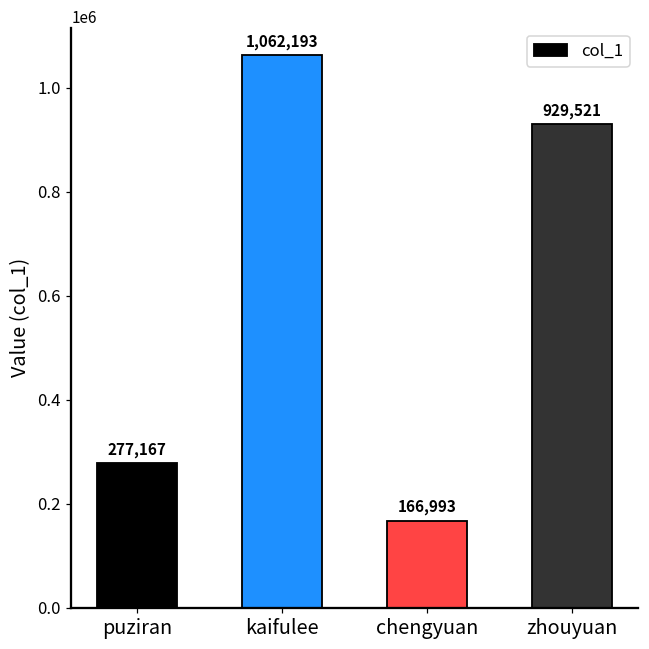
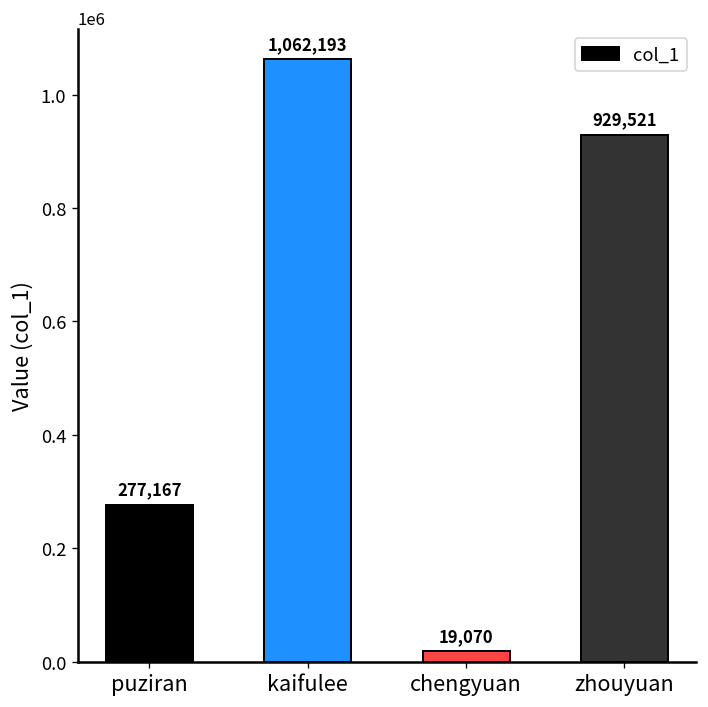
  {
    "puziran": "277,167",
    "kaifulee": "1,062,193",
-   "chengyuan": "166,993",
+   "chengyuan": "19,070",
    "zhouyuan": "929,521"
  }
